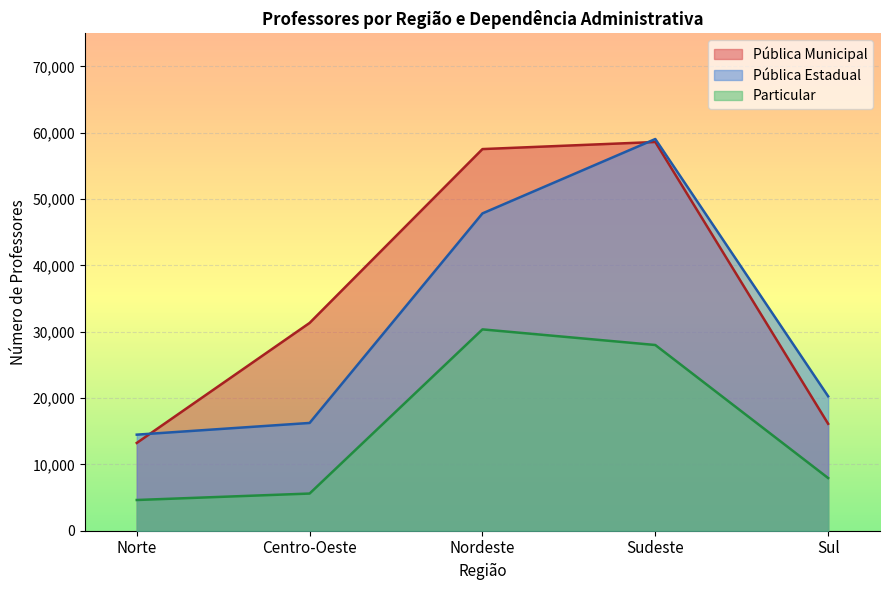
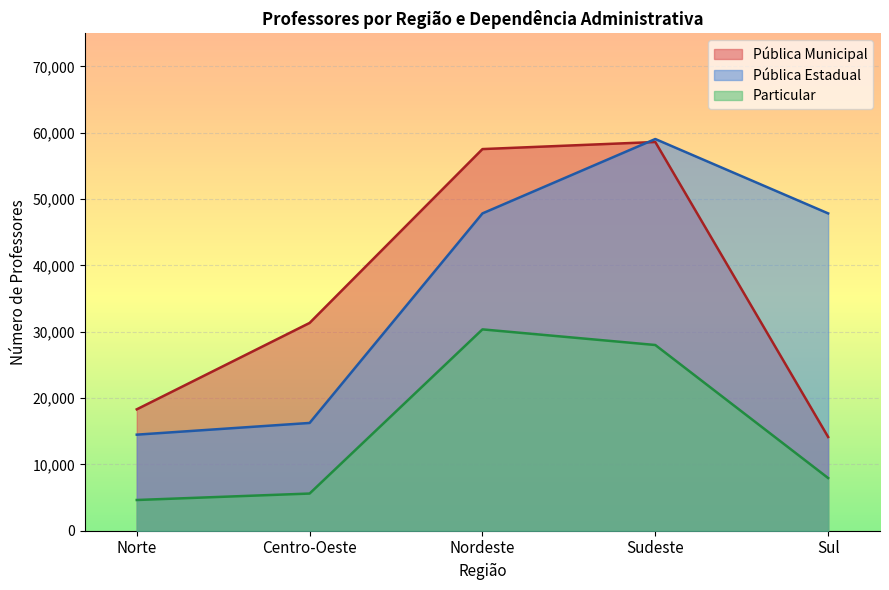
  {
    "Pública Municipal": {
-     "Norte": "13,000",
+     "Norte": "18,000",
      "Centro-Oeste": "31,000",
      "Nordeste": "58,000",
      "Sudeste": "59,000",
-     "Sul": "16,000"
+     "Sul": "14,000"
    },
    "Pública Estadual": {
      "Norte": "14,000",
      "Centro-Oeste": "16,000",
      "Nordeste": "48,000",
      "Sudeste": "59,000",
-     "Sul": "20,000"
+     "Sul": "48,000"
    },
    "Particular": {
      "Norte": "5,000",
      "Centro-Oeste": "6,000",
      "Nordeste": "30,000",
      "Sudeste": "28,000",
      "Sul": "8,000"
    }
  }
